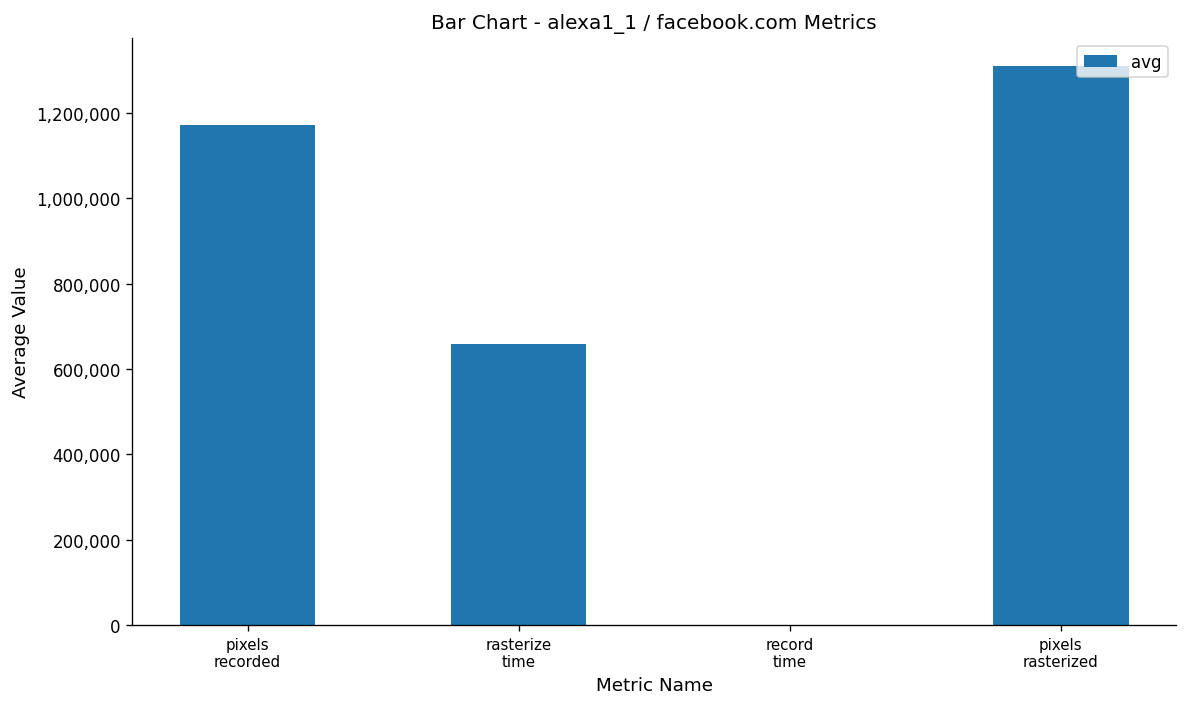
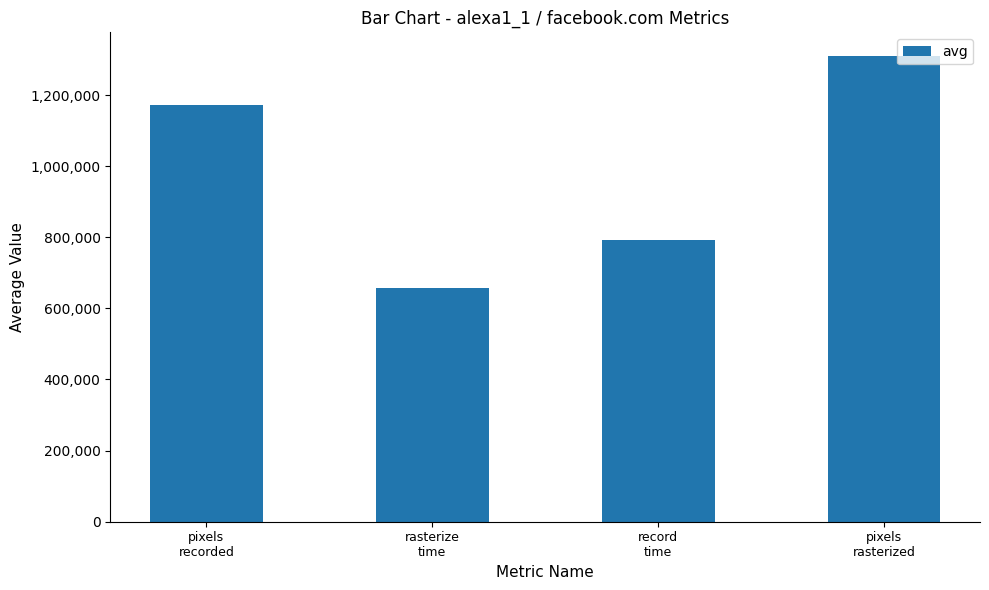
  {
    "pixels recorded": "1,170,000",
    "rasterize time": "660,000",
-   "record time": "0",
+   "record time": "790,000",
    "pixels rasterized": "1,310,000"
  }
